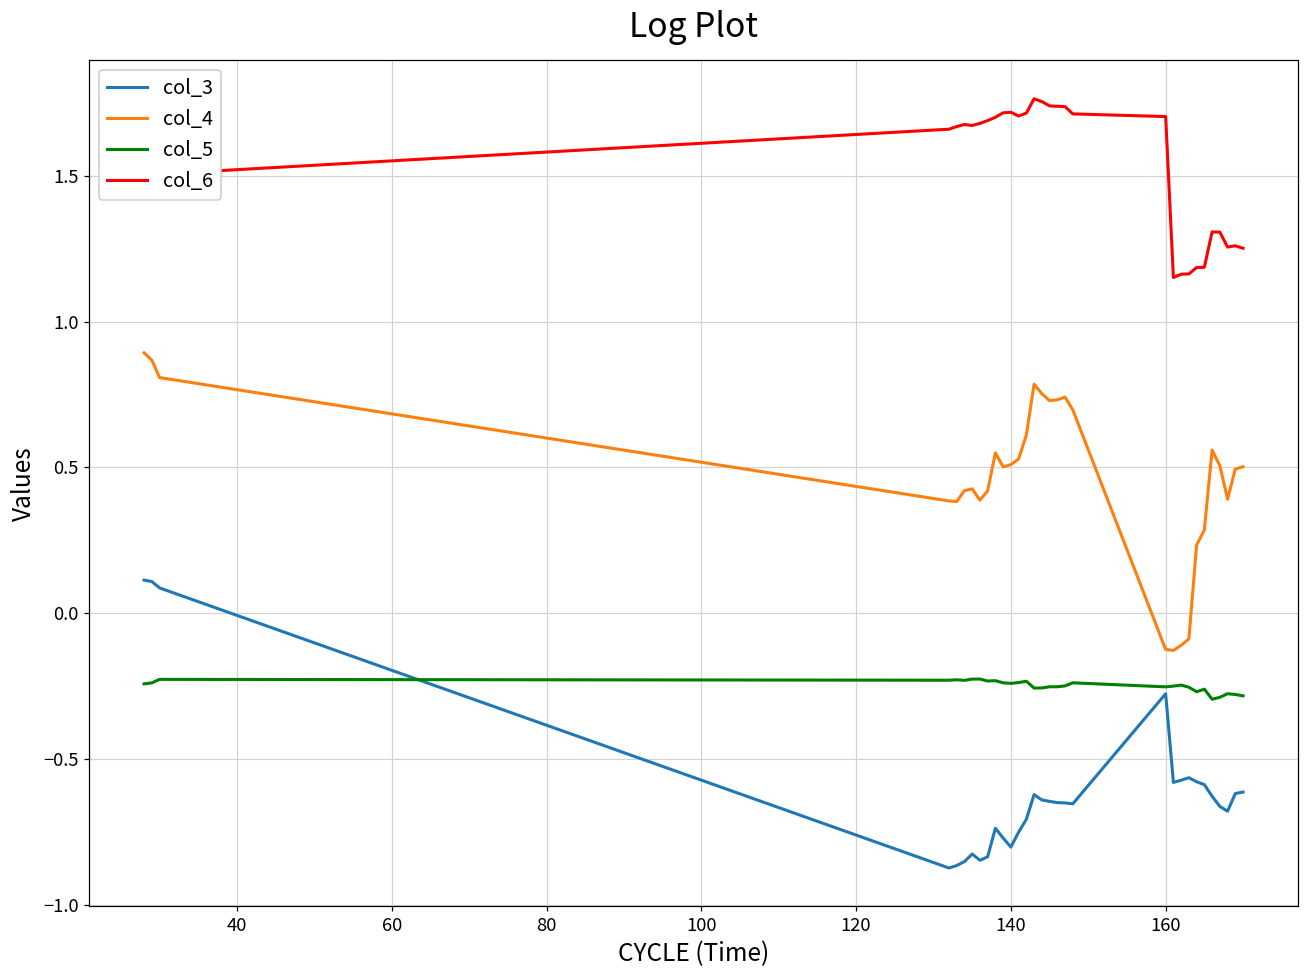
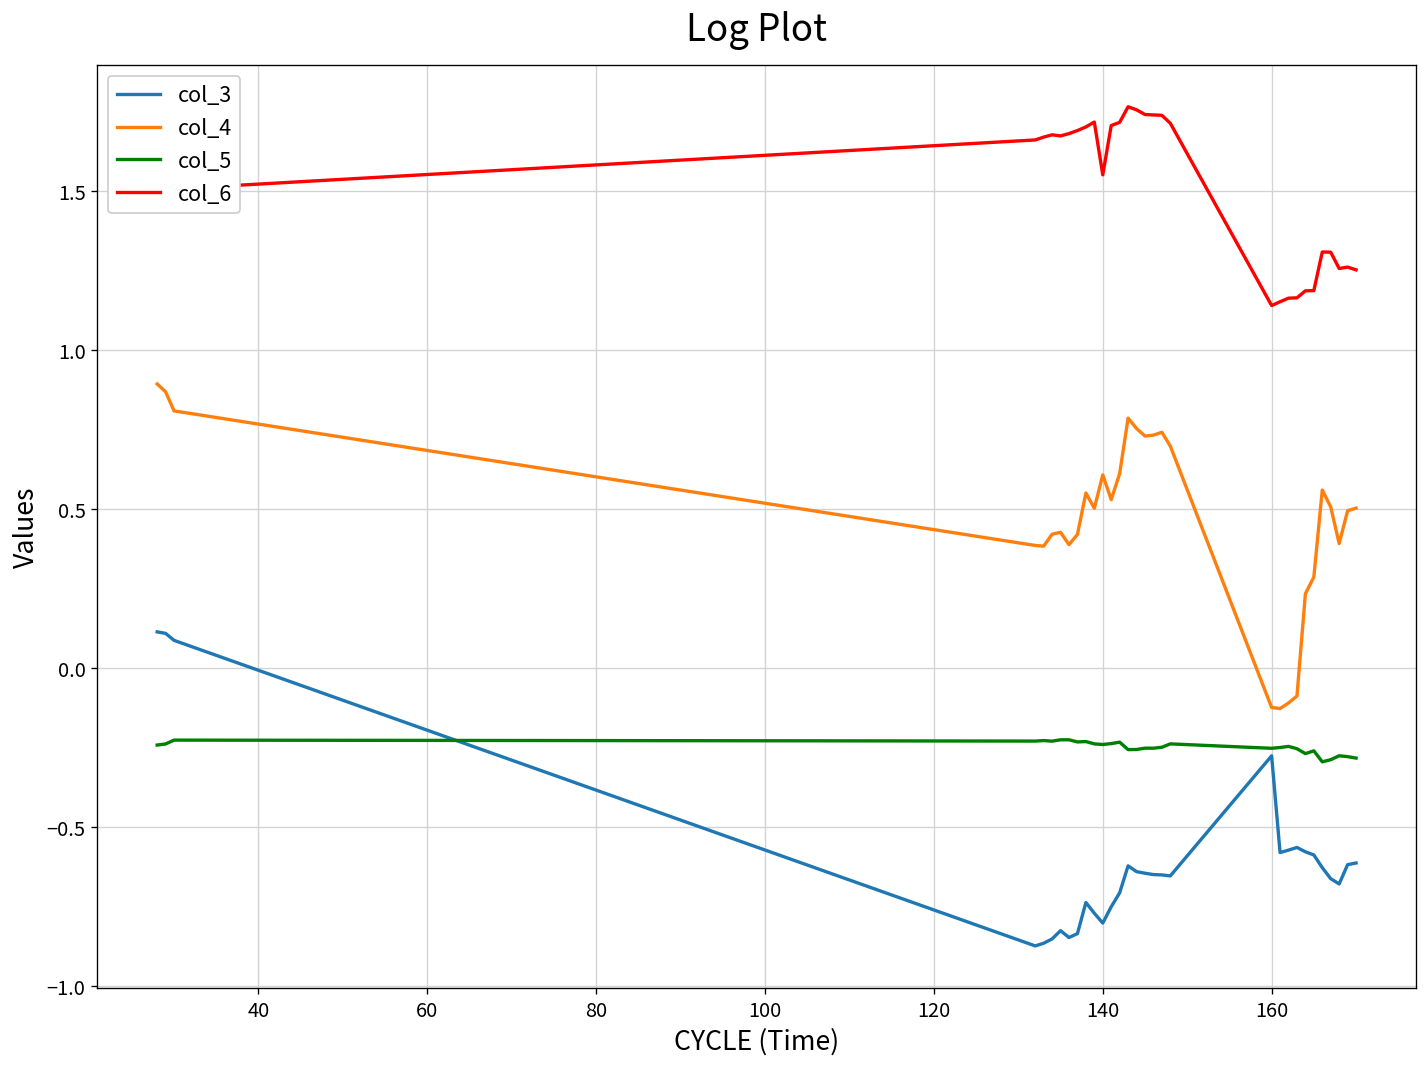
  {
    "col_3": {
      "140": -0.80,
      "160": -0.28
    },
    "col_4": {
-     "140": 0.51,
+     "140": 0.61,
      "160": -0.12
    },
    "col_5": {
      "140": -0.24,
      "160": -0.25
    },
    "col_6": {
-     "140": 1.72,
-     "160": 1.70
+     "140": 1.55,
+     "160": 1.14
    }
  }
